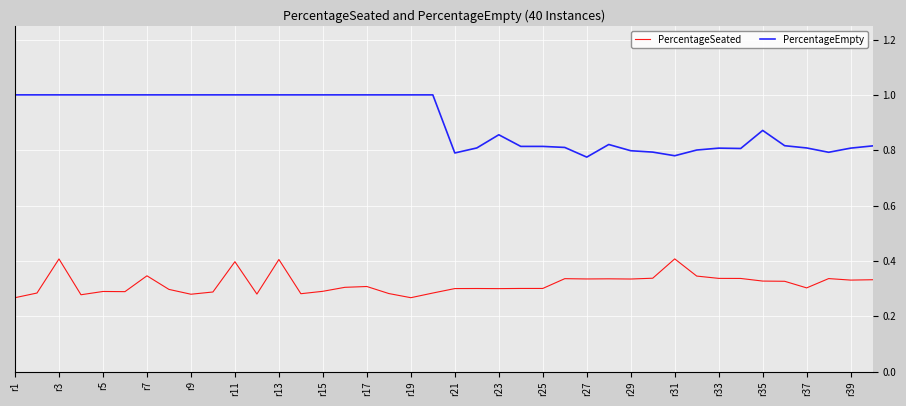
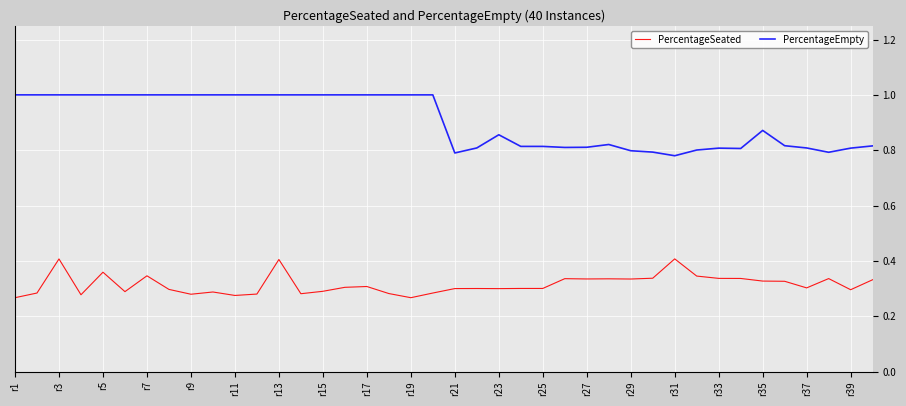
  {
    "PercentageSeated": {
      "r1": 0.27,
      "r3": 0.41,
-     "r5": 0.29,
+     "r5": 0.36,
      "r7": 0.35,
      "r9": 0.28,
-     "r11": 0.40,
+     "r11": 0.28,
      "r13": 0.40,
      "r15": 0.29,
      "r17": 0.31,
      "r19": 0.27,
      "r21": 0.30,
      "r23": 0.30,
      "r25": 0.30,
      "r27": 0.33,
      "r29": 0.33,
      "r31": 0.41,
      "r33": 0.34,
      "r35": 0.33,
      "r37": 0.30,
-     "r39": 0.33
+     "r39": 0.30
    },
    "PercentageEmpty": {
      "r1": 1.00,
      "r3": 1.00,
      "r5": 1.00,
      "r7": 1.00,
      "r9": 1.00,
      "r11": 1.00,
      "r13": 1.00,
      "r15": 1.00,
      "r17": 1.00,
      "r19": 1.00,
      "r21": 0.79,
      "r23": 0.86,
      "r25": 0.81,
-     "r27": 0.78,
+     "r27": 0.81,
      "r29": 0.80,
      "r31": 0.78,
      "r33": 0.81,
      "r35": 0.87,
      "r37": 0.81,
      "r39": 0.81
    }
  }
